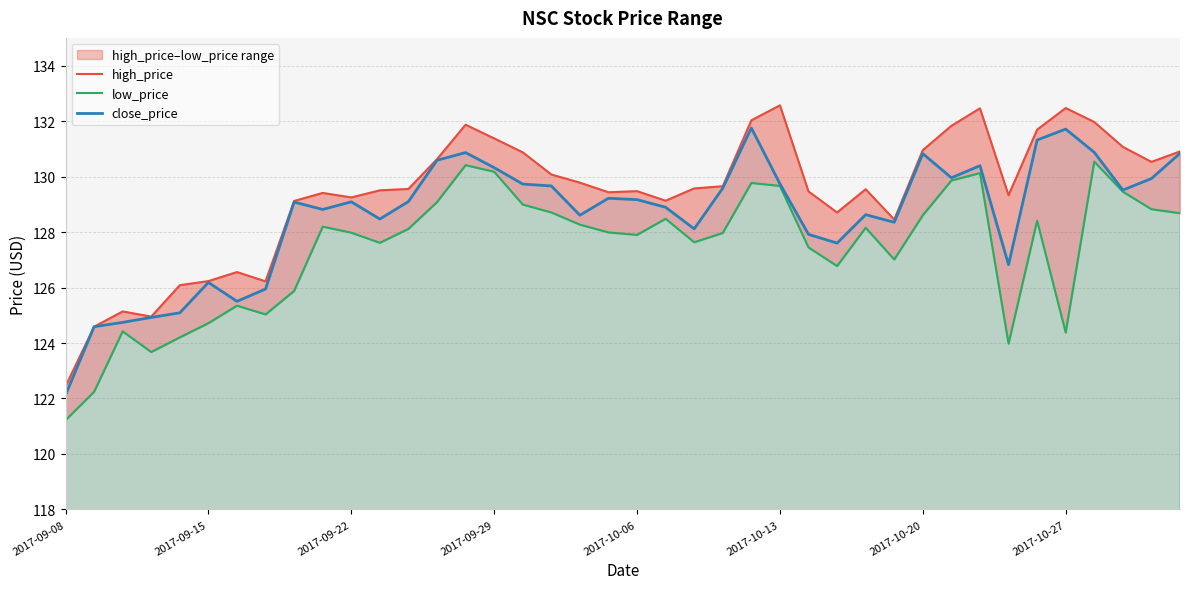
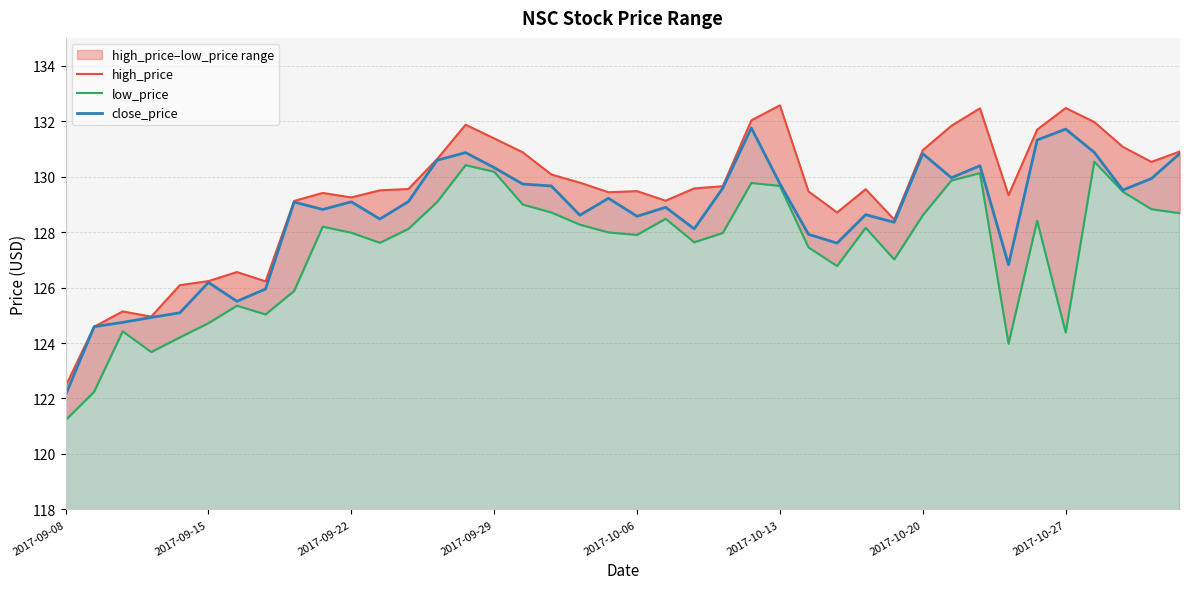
  {
    "high_price–low_price range": {
      "2017-09-08": 122.4,
      "2017-09-22": 129.2,
      "2017-09-29": 131.4,
      "2017-10-06": 129.5,
      "2017-10-13": 132.6,
      "2017-10-20": 131.0,
      "2017-10-27": 132.5
    },
    "low_price": {
      "2017-09-08": 121.2,
      "2017-09-15": 124.7,
      "2017-09-22": 128.0,
      "2017-09-29": 130.2,
      "2017-10-06": 127.9,
      "2017-10-20": 128.6,
      "2017-10-27": 124.4
    },
    "close_price": {
      "2017-09-08": 122.1,
      "2017-09-22": 129.1,
      "2017-09-29": 130.3,
-     "2017-10-06": 129.2,
+     "2017-10-06": 128.6,
      "2017-10-20": 130.8,
      "2017-10-27": 131.7
    }
  }
